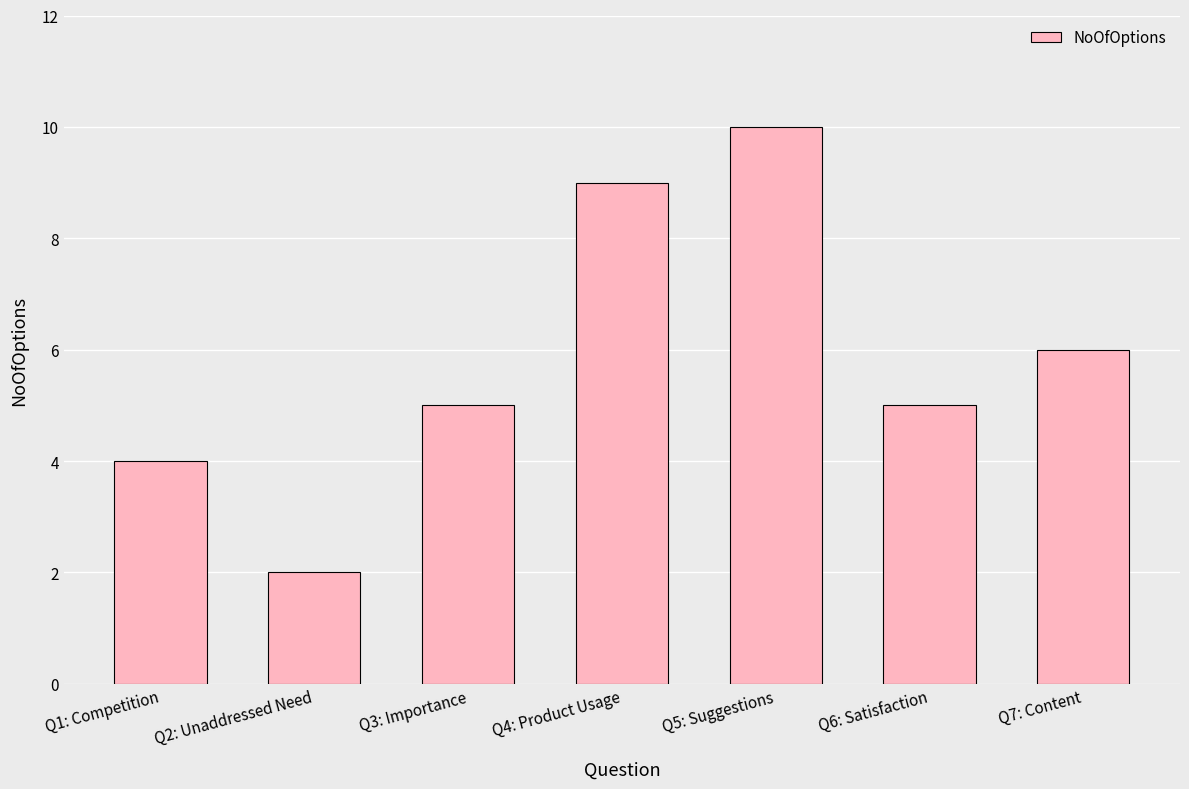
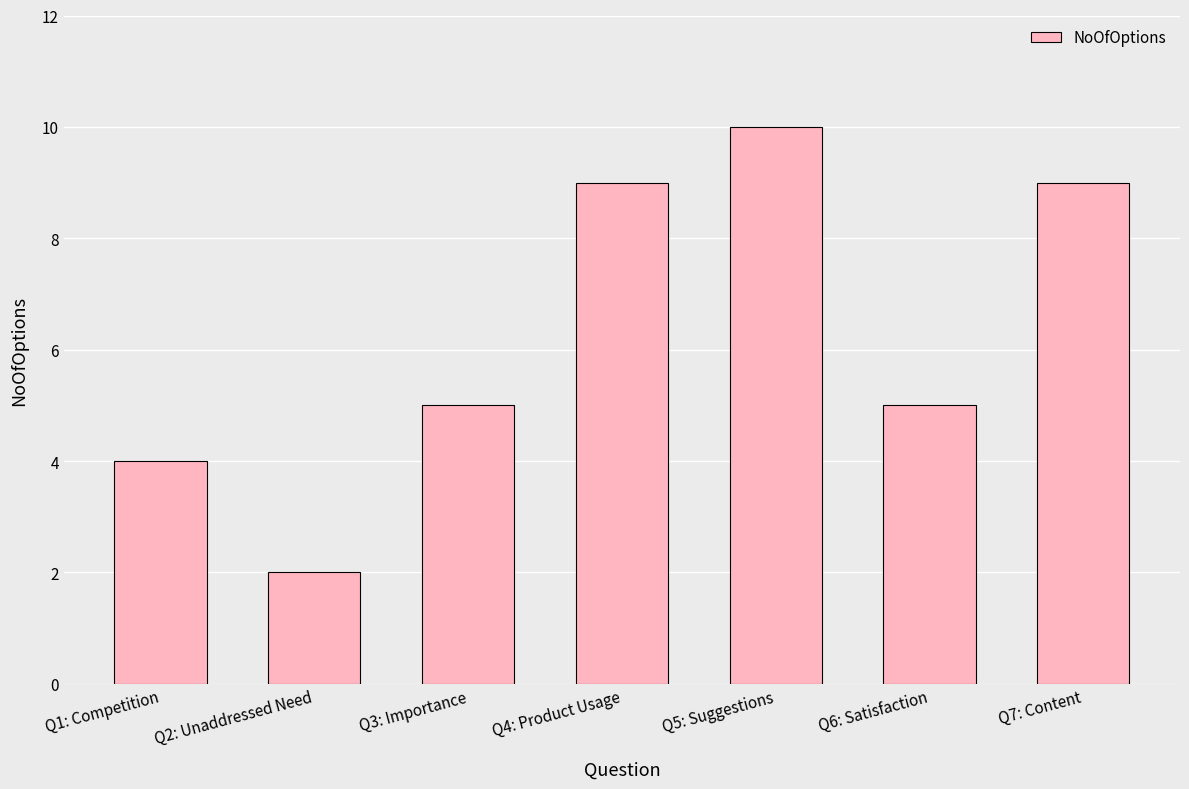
  {
    "Q1: Competition": 4,
    "Q2: Unaddressed Need": 2,
    "Q3: Importance": 5,
    "Q4: Product Usage": 9,
    "Q5: Suggestions": 10,
    "Q6: Satisfaction": 5,
-   "Q7: Content": 6
+   "Q7: Content": 9
  }
